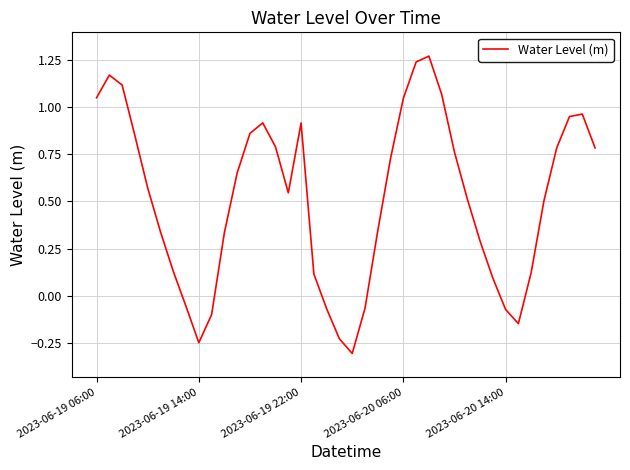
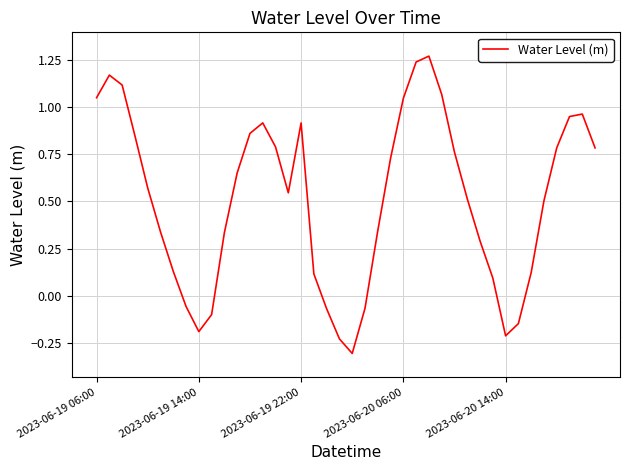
  {
    "2023-06-19 06:00": 1.05,
-   "2023-06-19 14:00": -0.25,
+   "2023-06-19 14:00": -0.19,
    "2023-06-19 22:00": 0.92,
    "2023-06-20 06:00": 1.05,
-   "2023-06-20 14:00": -0.07
+   "2023-06-20 14:00": -0.21
  }
